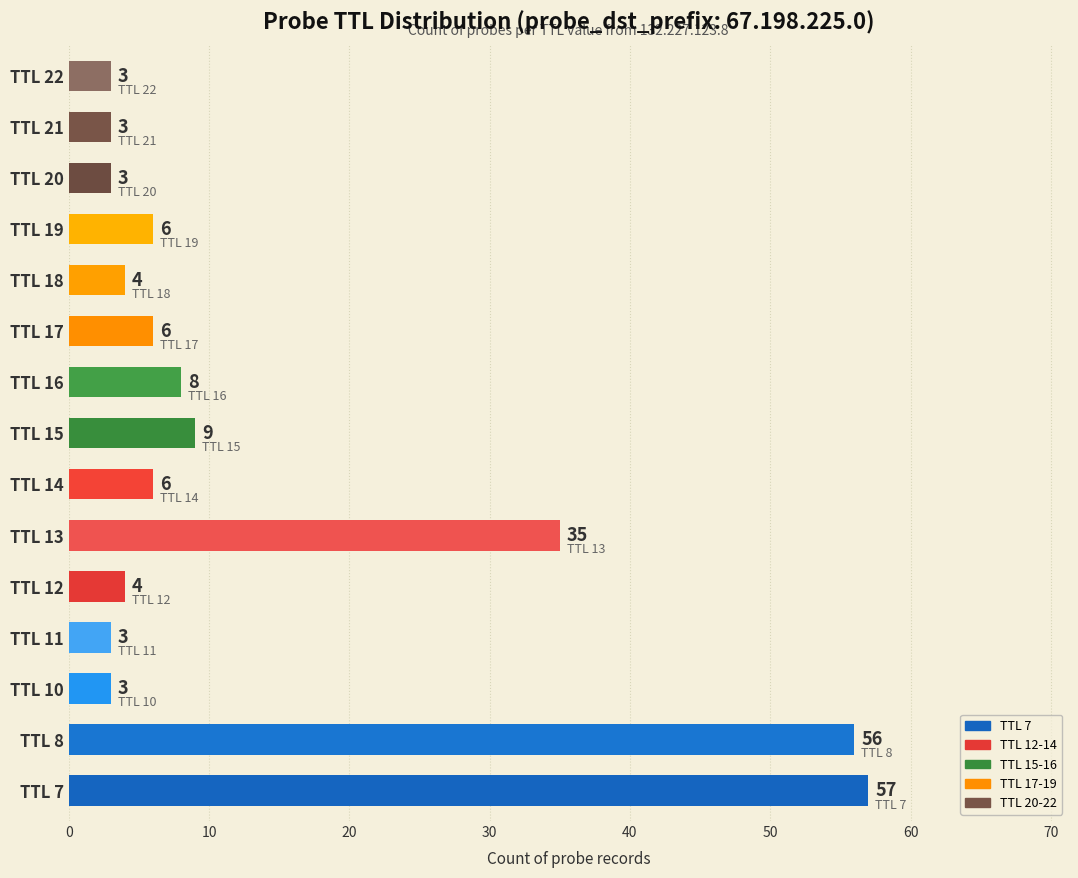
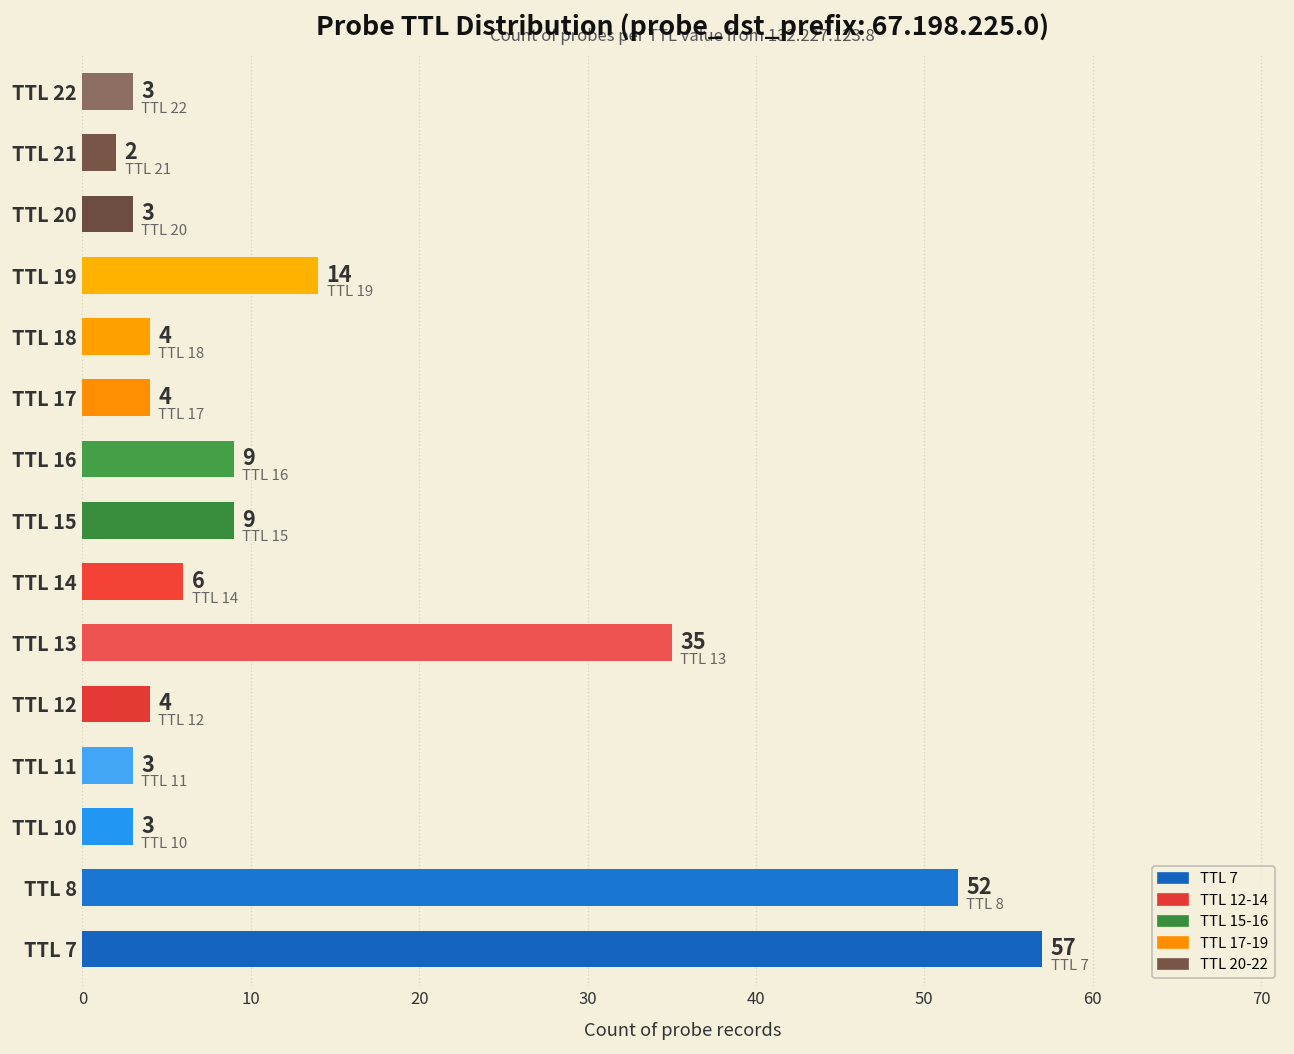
  {
    "TTL 22": 3,
-   "TTL 21": 3,
+   "TTL 21": 2,
    "TTL 20": 3,
-   "TTL 19": 6,
+   "TTL 19": 14,
    "TTL 18": 4,
-   "TTL 17": 6,
-   "TTL 16": 8,
+   "TTL 17": 4,
+   "TTL 16": 9,
    "TTL 15": 9,
    "TTL 14": 6,
    "TTL 13": 35,
    "TTL 12": 4,
    "TTL 11": 3,
    "TTL 10": 3,
-   "TTL 8": 56,
+   "TTL 8": 52,
    "TTL 7": 57
  }
